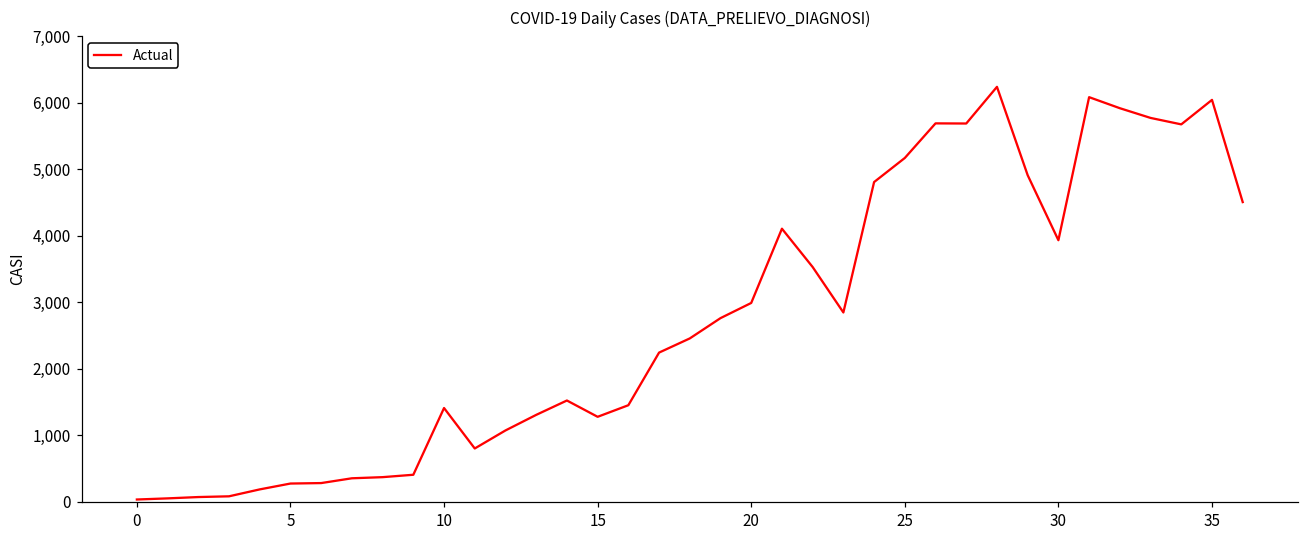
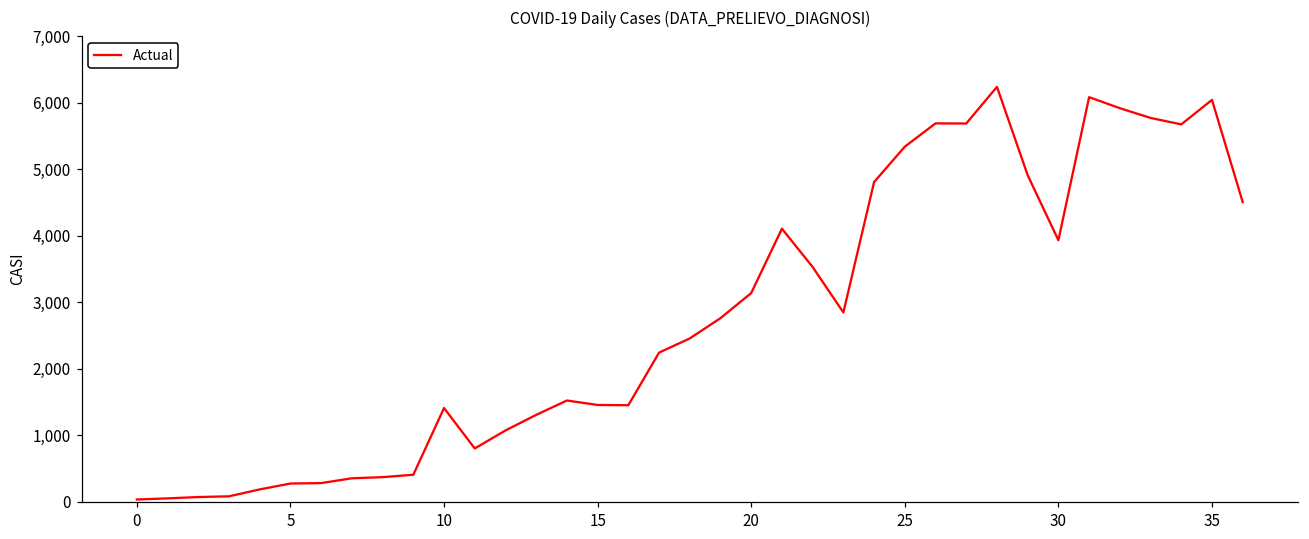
  {
    "0": "0",
    "5": "300",
    "10": "1,400",
-   "15": "1,300",
-   "20": "3,000",
-   "25": "5,200",
+   "15": "1,500",
+   "20": "3,100",
+   "25": "5,300",
    "30": "3,900",
    "35": "6,000"
  }
